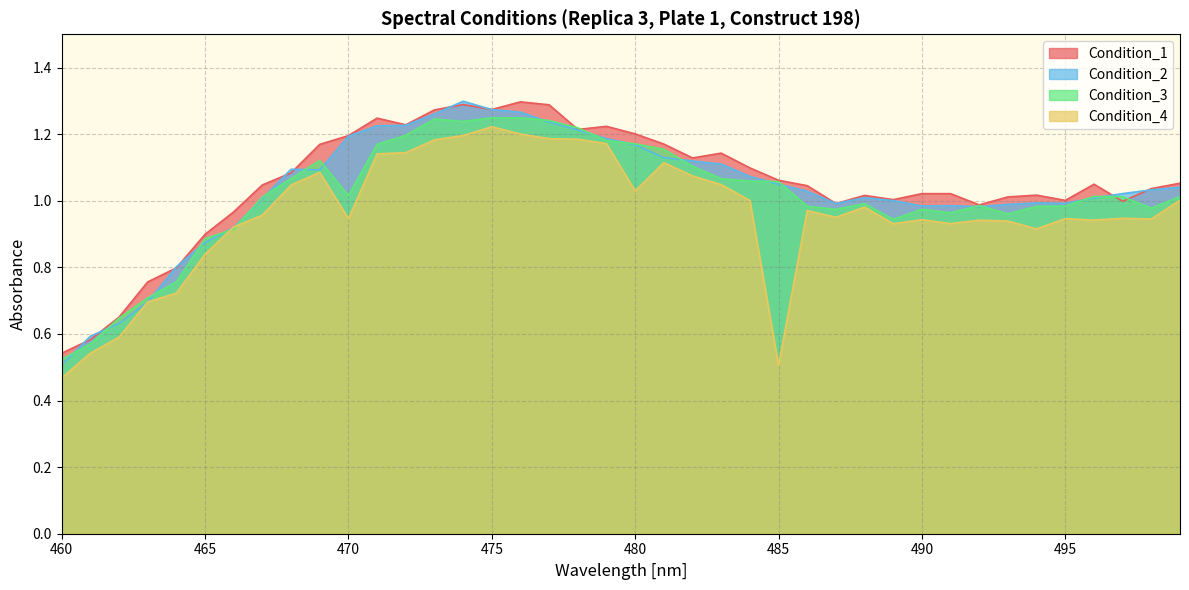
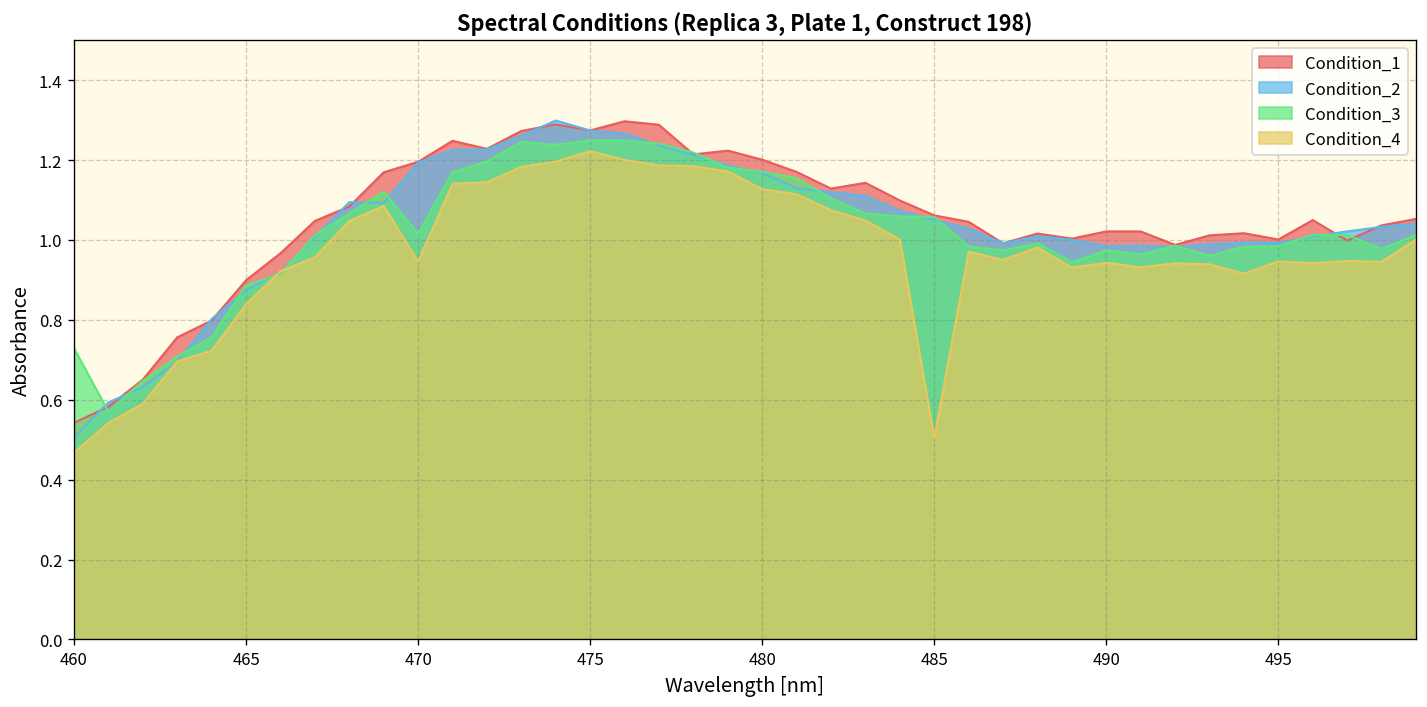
  {
    "Condition_1": {
      "460": 0.54,
      "465": 0.90,
      "480": 1.20,
      "490": 1.02,
      "495": 1.00
    },
    "Condition_2": {
      "460": 0.51,
      "465": 0.87,
      "485": 1.05,
      "490": 0.98,
      "495": 0.99
    },
    "Condition_3": {
-     "460": 0.52,
+     "460": 0.73,
      "465": 0.89,
      "470": 1.02,
      "475": 1.25,
      "490": 0.97,
      "495": 0.98
    },
    "Condition_4": {
      "460": 0.47,
      "465": 0.84,
      "470": 0.95,
      "475": 1.22,
-     "480": 1.03,
+     "480": 1.13,
      "485": 0.51,
      "490": 0.94,
      "495": 0.95
    }
  }
